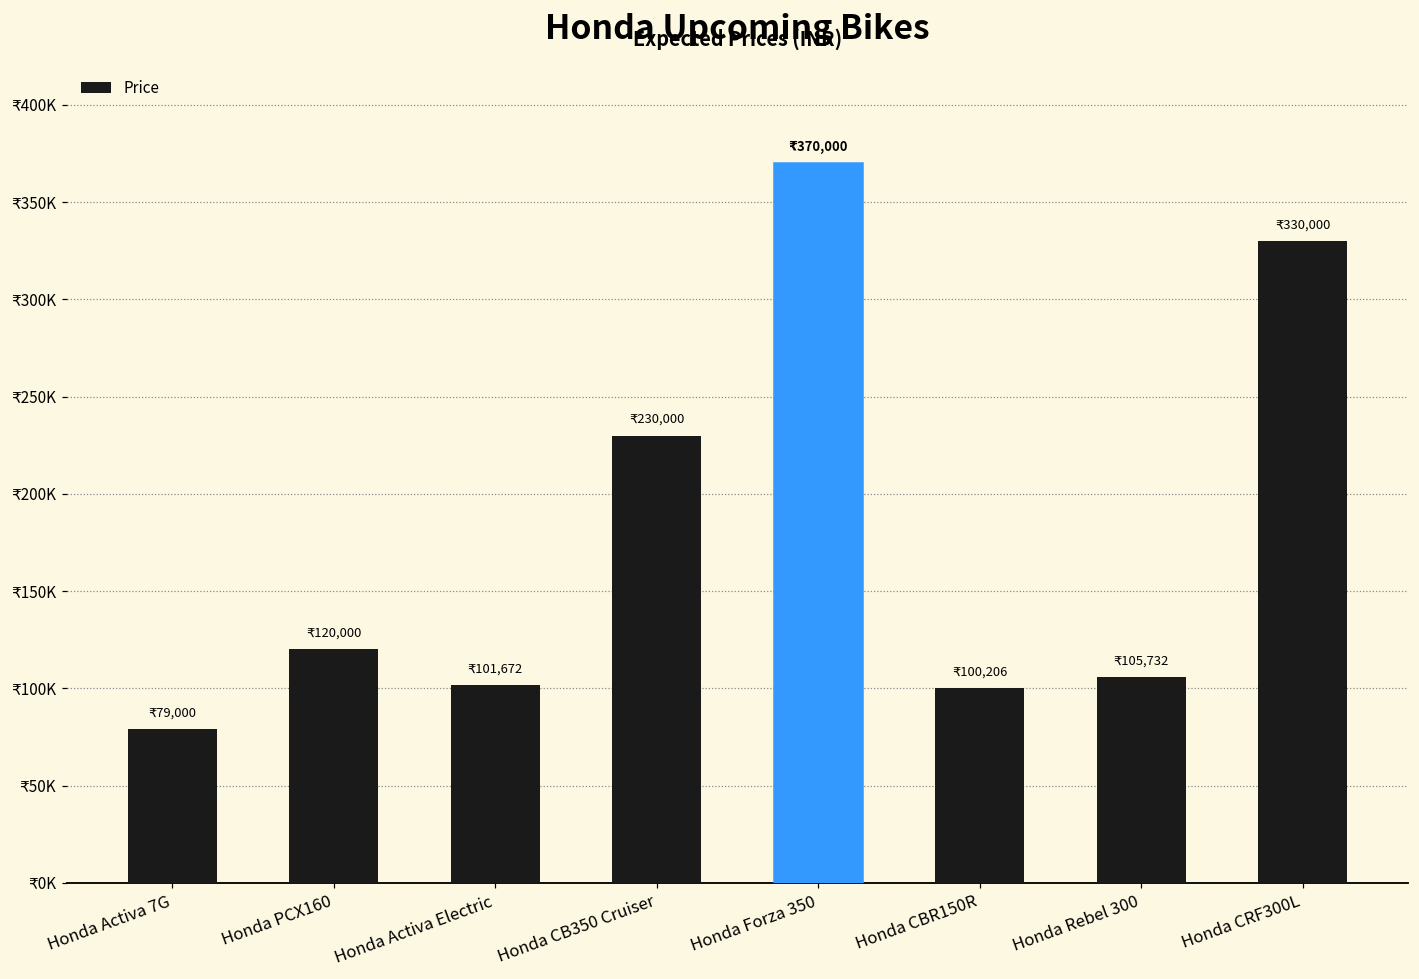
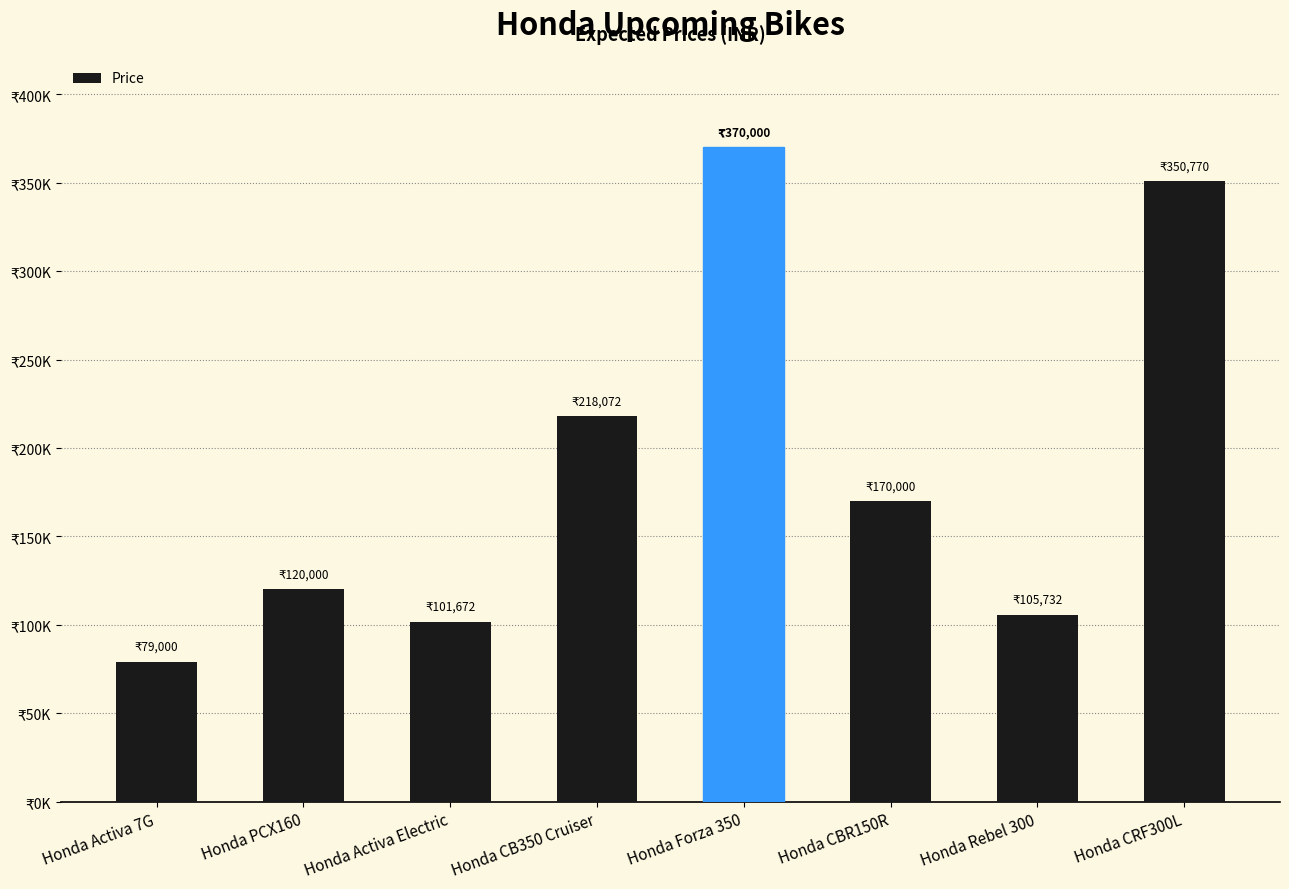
  {
    "Honda Activa 7G": "79,000",
    "Honda PCX160": "120,000",
    "Honda Activa Electric": "101,672",
-   "Honda CB350 Cruiser": "230,000",
+   "Honda CB350 Cruiser": "218,072",
    "Honda Forza 350": "370,000",
-   "Honda CBR150R": "100,206",
+   "Honda CBR150R": "170,000",
    "Honda Rebel 300": "105,732",
-   "Honda CRF300L": "330,000"
+   "Honda CRF300L": "350,770"
  }
